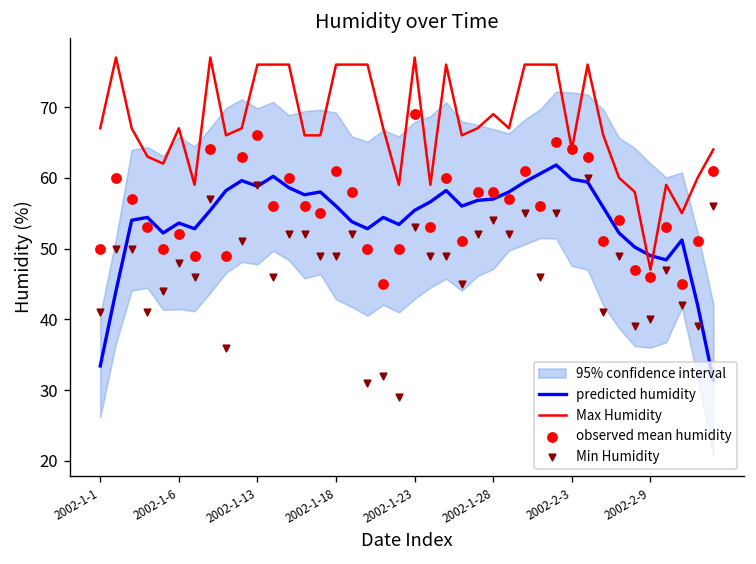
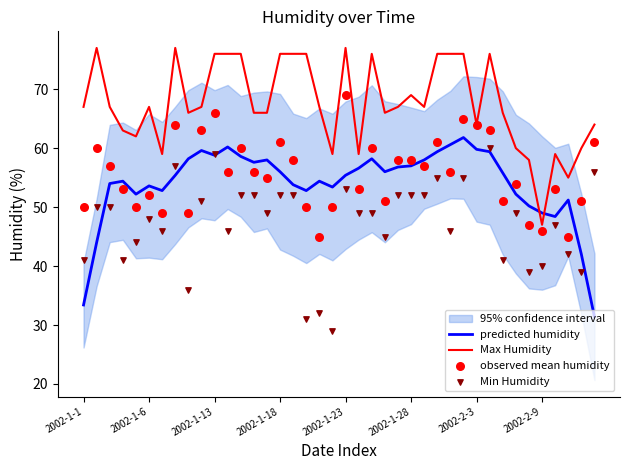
  {
    "predicted humidity": {
      "2002-1-1": 33,
      "2002-1-6": 54,
      "2002-1-18": 56,
      "2002-1-23": 55,
      "2002-1-28": 57,
      "2002-2-3": 60,
      "2002-2-9": 49
    },
    "Min Humidity": {
-     "2002-1-18": 49,
-     "2002-1-28": 54
+     "2002-1-18": 52,
+     "2002-1-28": 52
    }
  }
